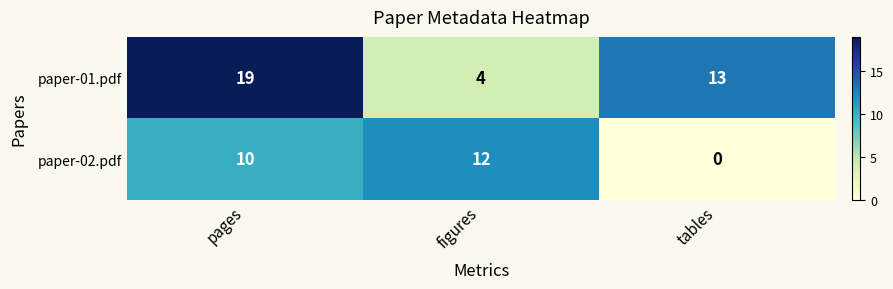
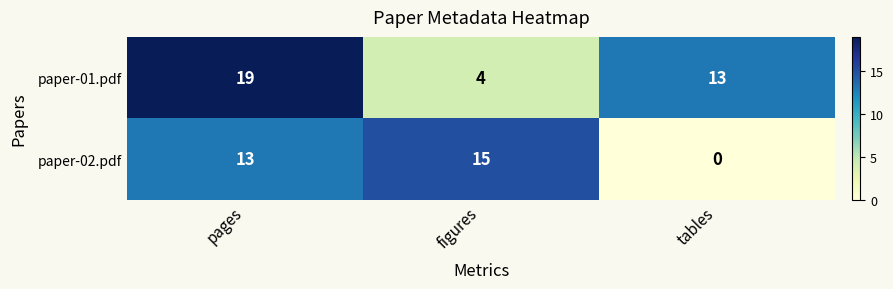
  {
    "paper-01.pdf": {
      "pages": 19,
      "figures": 4,
      "tables": 13
    },
    "paper-02.pdf": {
-     "pages": 10,
-     "figures": 12,
+     "pages": 13,
+     "figures": 15,
      "tables": 0
    }
  }
